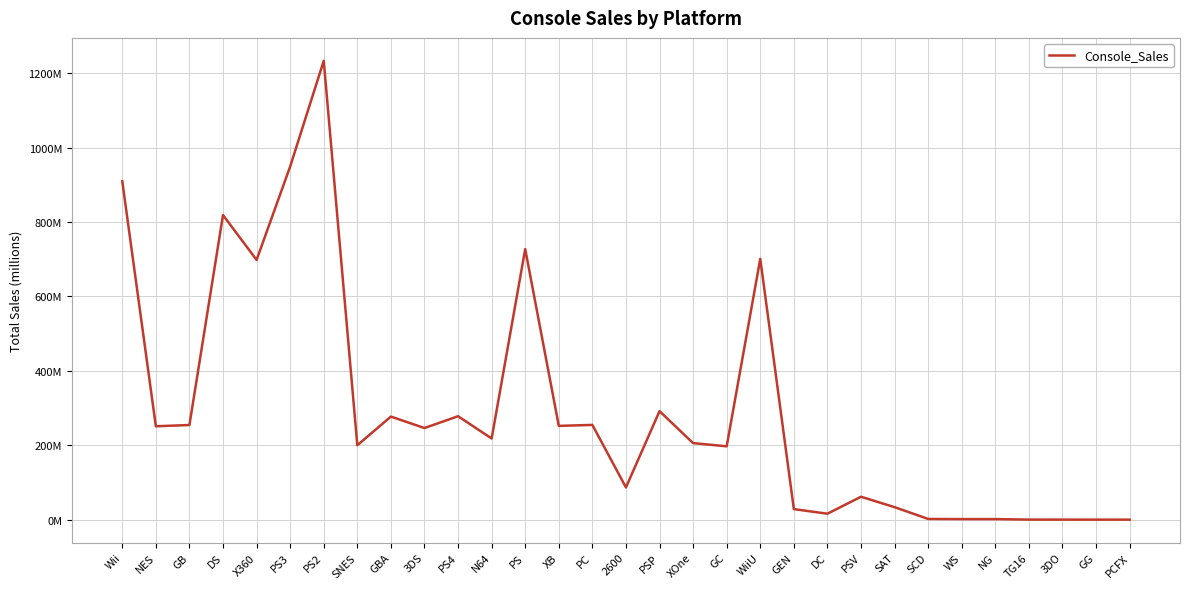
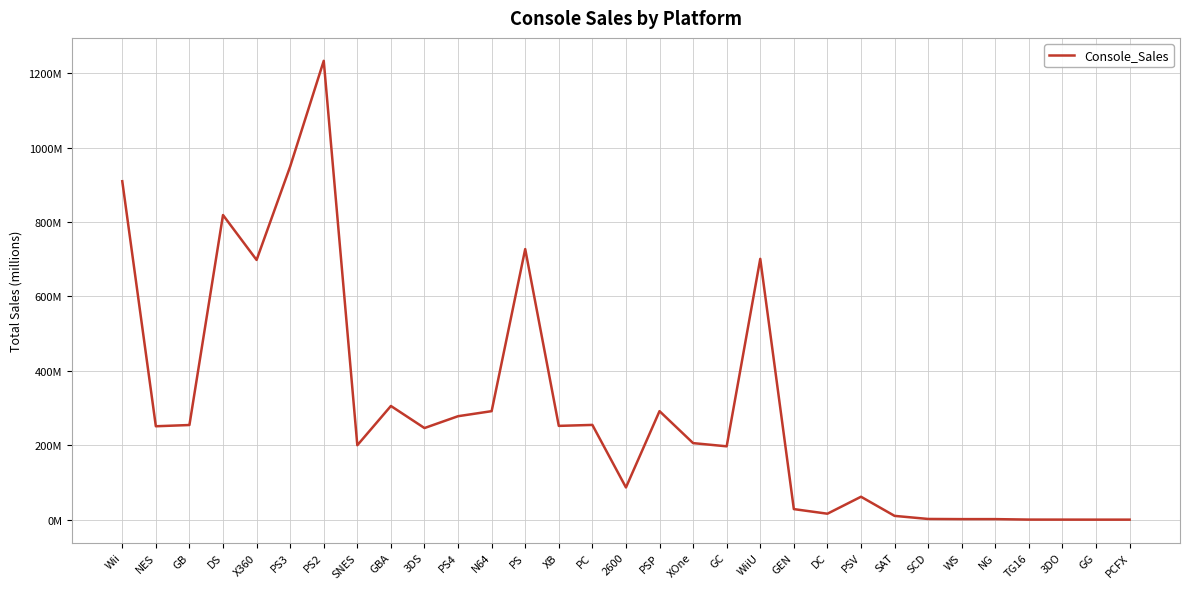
  {
    "Wii": 910000000,
    "NES": 250000000,
    "GB": 250000000,
    "DS": 820000000,
    "X360": 700000000,
    "PS3": 950000000,
    "PS2": 1230000000,
    "SNES": 200000000,
-   "GBA": 280000000,
+   "GBA": 310000000,
    "3DS": 250000000,
    "PS4": 280000000,
-   "N64": 220000000,
+   "N64": 290000000,
    "PS": 730000000,
    "XB": 250000000,
    "PC": 250000000,
    "2600": 90000000,
    "PSP": 290000000,
    "XOne": 210000000,
    "GC": 200000000,
    "WiiU": 700000000,
    "GEN": 30000000,
    "DC": 20000000,
    "PSV": 60000000,
-   "SAT": 30000000,
+   "SAT": 10000000,
    "SCD": 0,
    "WS": 0,
    "NG": 0,
    "TG16": 0,
    "3DO": 0,
    "GG": 0,
    "PCFX": 0
  }
